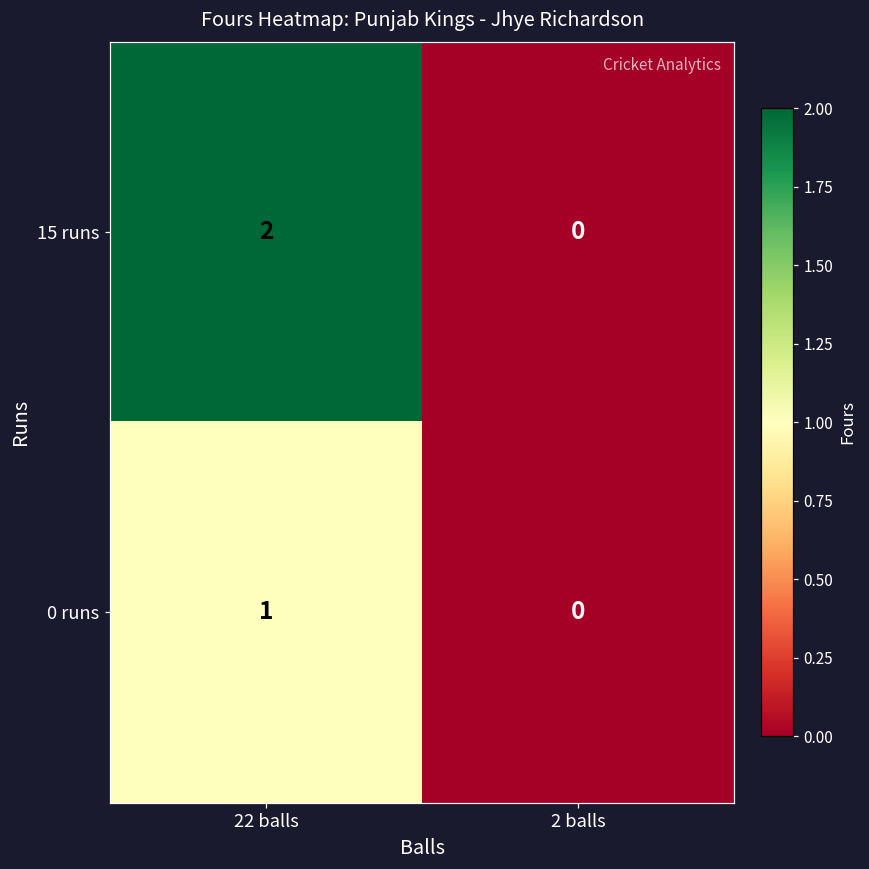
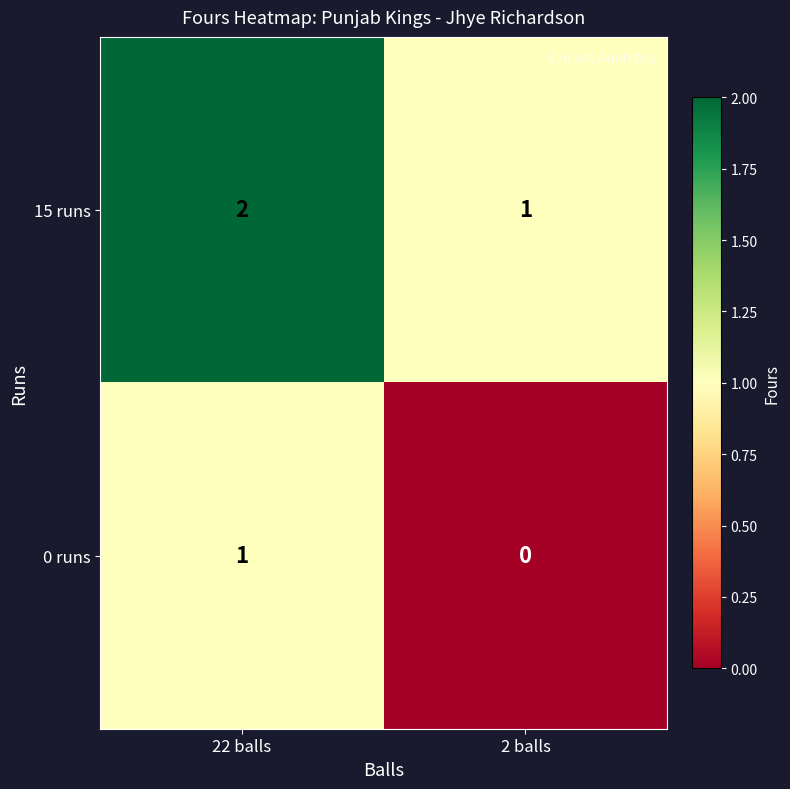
  {
    "15 runs": {
      "22 balls": 2,
-     "2 balls": 0
+     "2 balls": 1
    },
    "0 runs": {
      "22 balls": 1,
      "2 balls": 0
    }
  }
